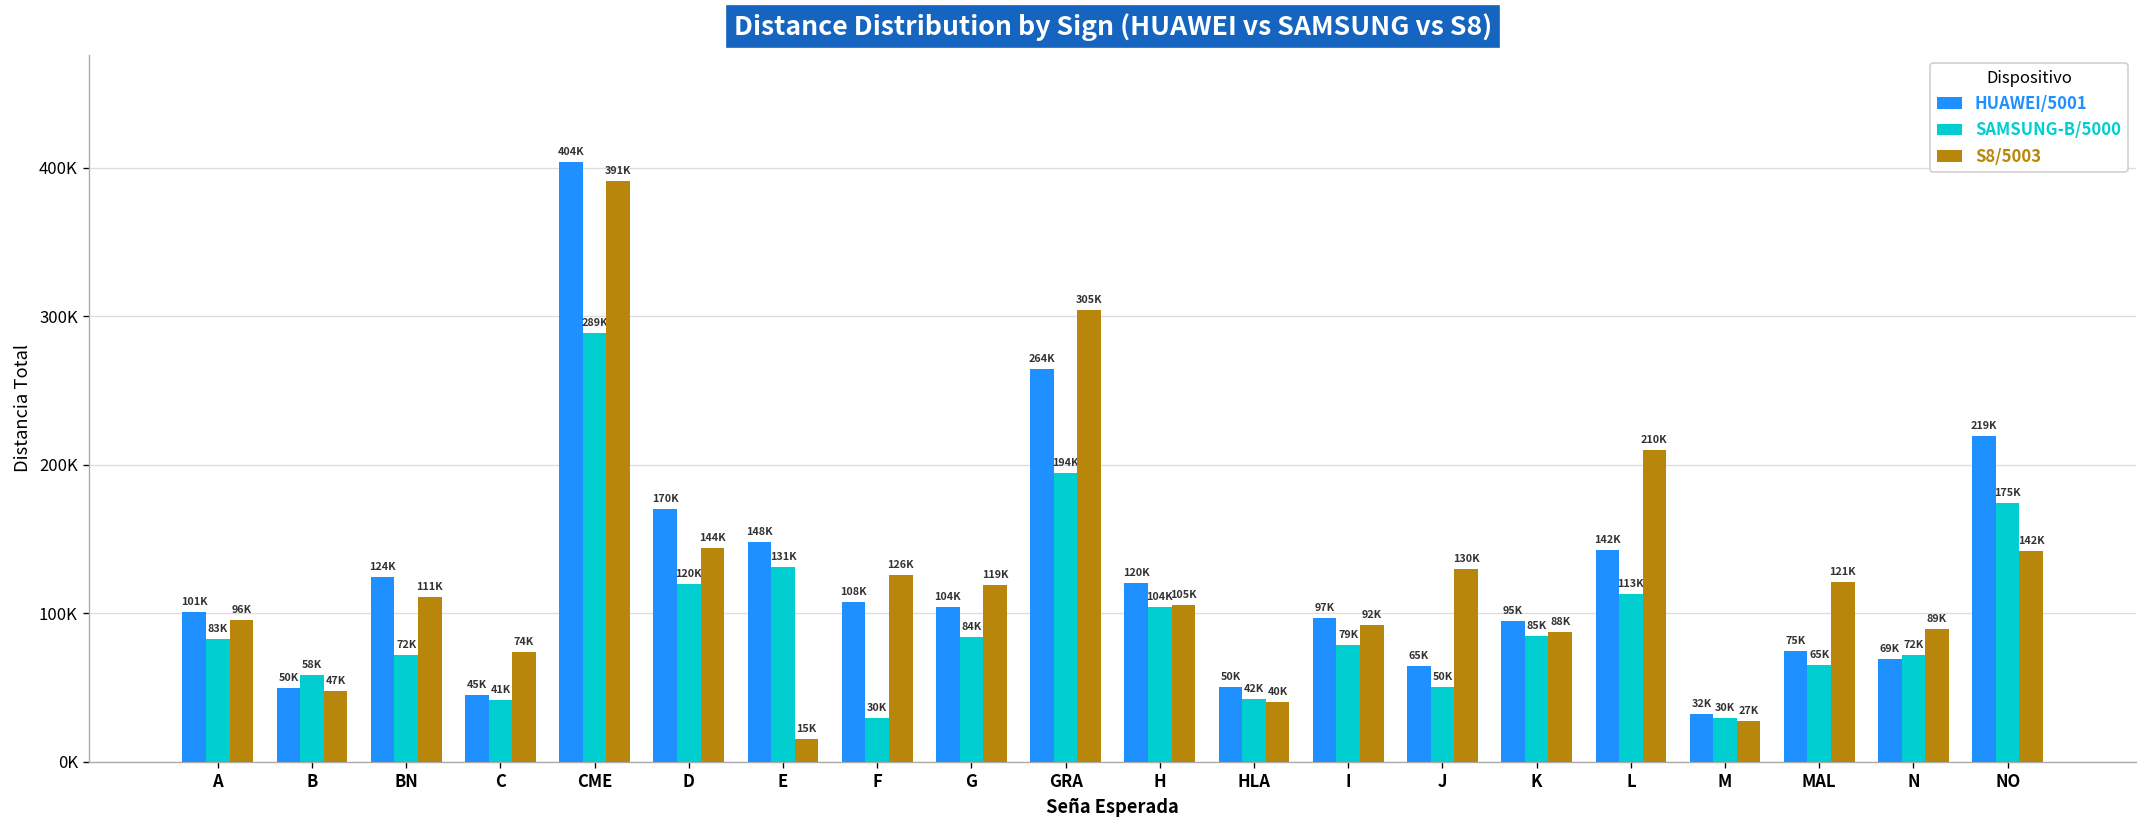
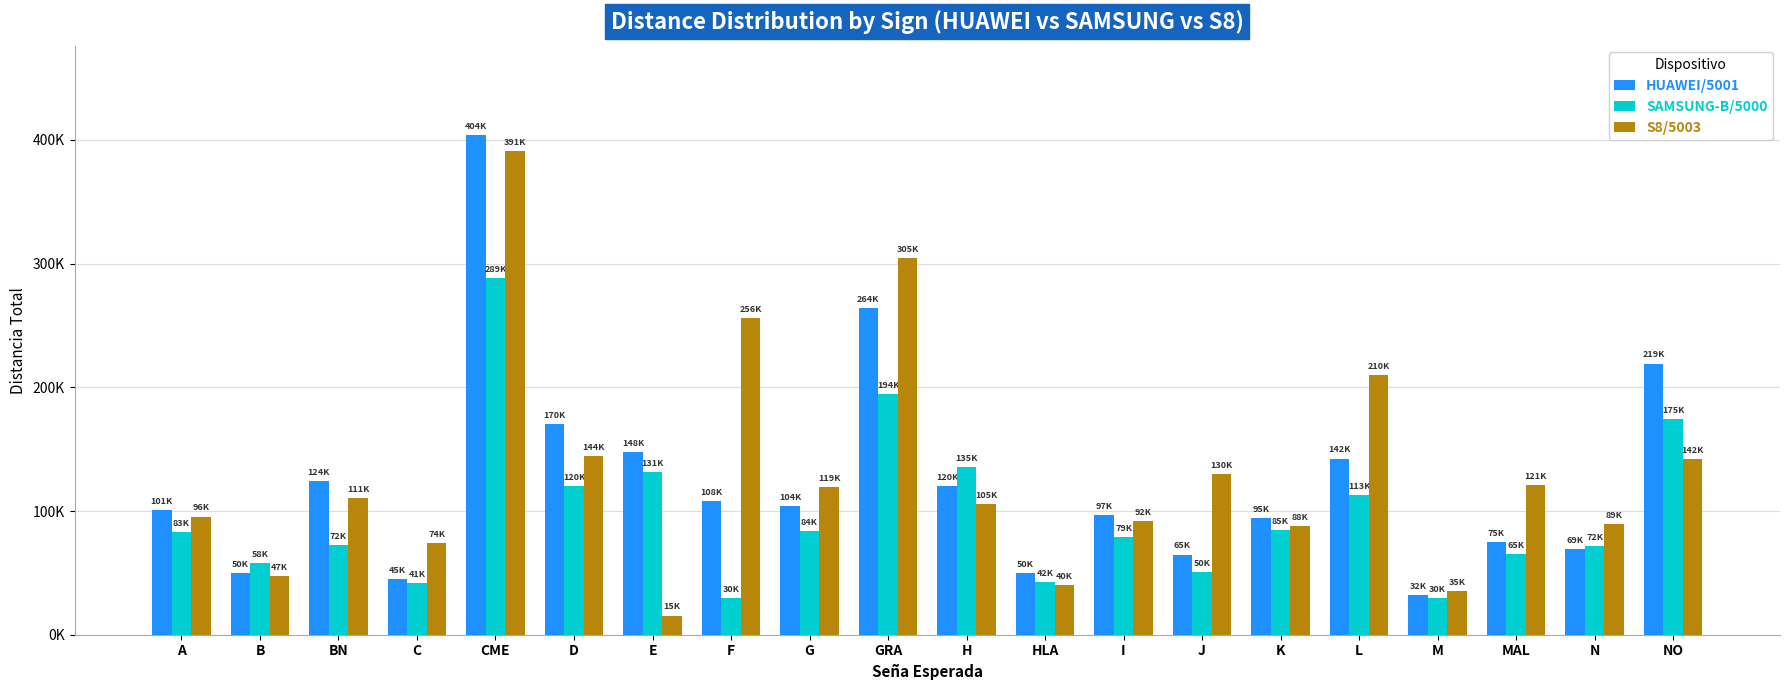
  {
    "HUAWEI/5001": {
      "A": "101K",
      "B": "50K",
      "BN": "124K",
      "C": "45K",
      "CME": "404K",
      "D": "170K",
      "E": "148K",
      "F": "108K",
      "G": "104K",
      "GRA": "264K",
      "H": "120K",
      "HLA": "50K",
      "I": "97K",
      "J": "65K",
      "K": "95K",
      "L": "142K",
      "M": "32K",
      "MAL": "75K",
      "N": "69K",
      "NO": "219K"
    },
    "SAMSUNG-B/5000": {
      "A": "83K",
      "B": "58K",
      "BN": "72K",
      "C": "41K",
      "CME": "289K",
      "D": "120K",
      "E": "131K",
      "F": "30K",
      "G": "84K",
      "GRA": "194K",
-     "H": "104K",
+     "H": "135K",
      "HLA": "42K",
      "I": "79K",
      "J": "50K",
      "K": "85K",
      "L": "113K",
      "M": "30K",
      "MAL": "65K",
      "N": "72K",
      "NO": "175K"
    },
    "S8/5003": {
      "A": "96K",
      "B": "47K",
      "BN": "111K",
      "C": "74K",
      "CME": "391K",
      "D": "144K",
      "E": "15K",
-     "F": "126K",
+     "F": "256K",
      "G": "119K",
      "GRA": "305K",
      "H": "105K",
      "HLA": "40K",
      "I": "92K",
      "J": "130K",
      "K": "88K",
      "L": "210K",
-     "M": "27K",
+     "M": "35K",
      "MAL": "121K",
      "N": "89K",
      "NO": "142K"
    }
  }
